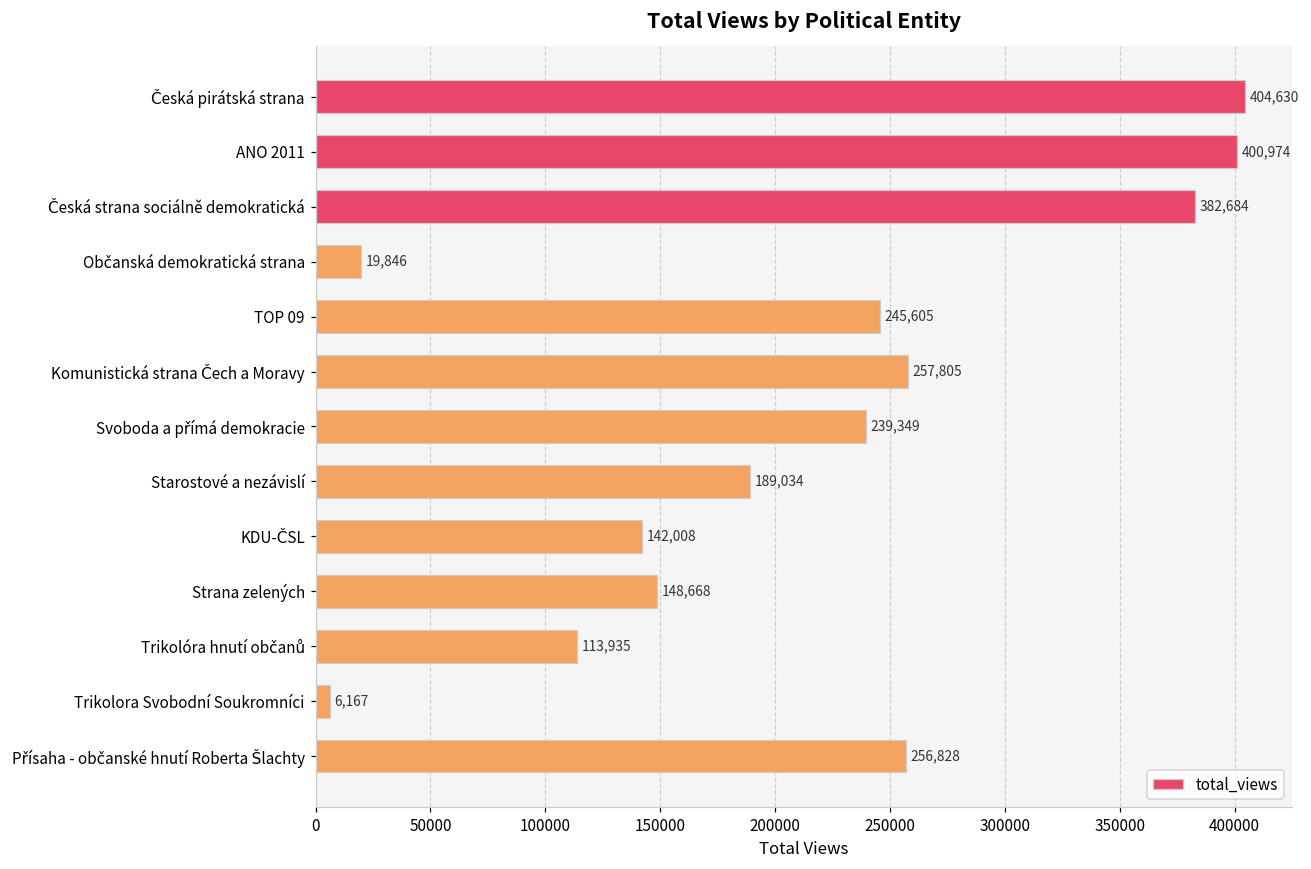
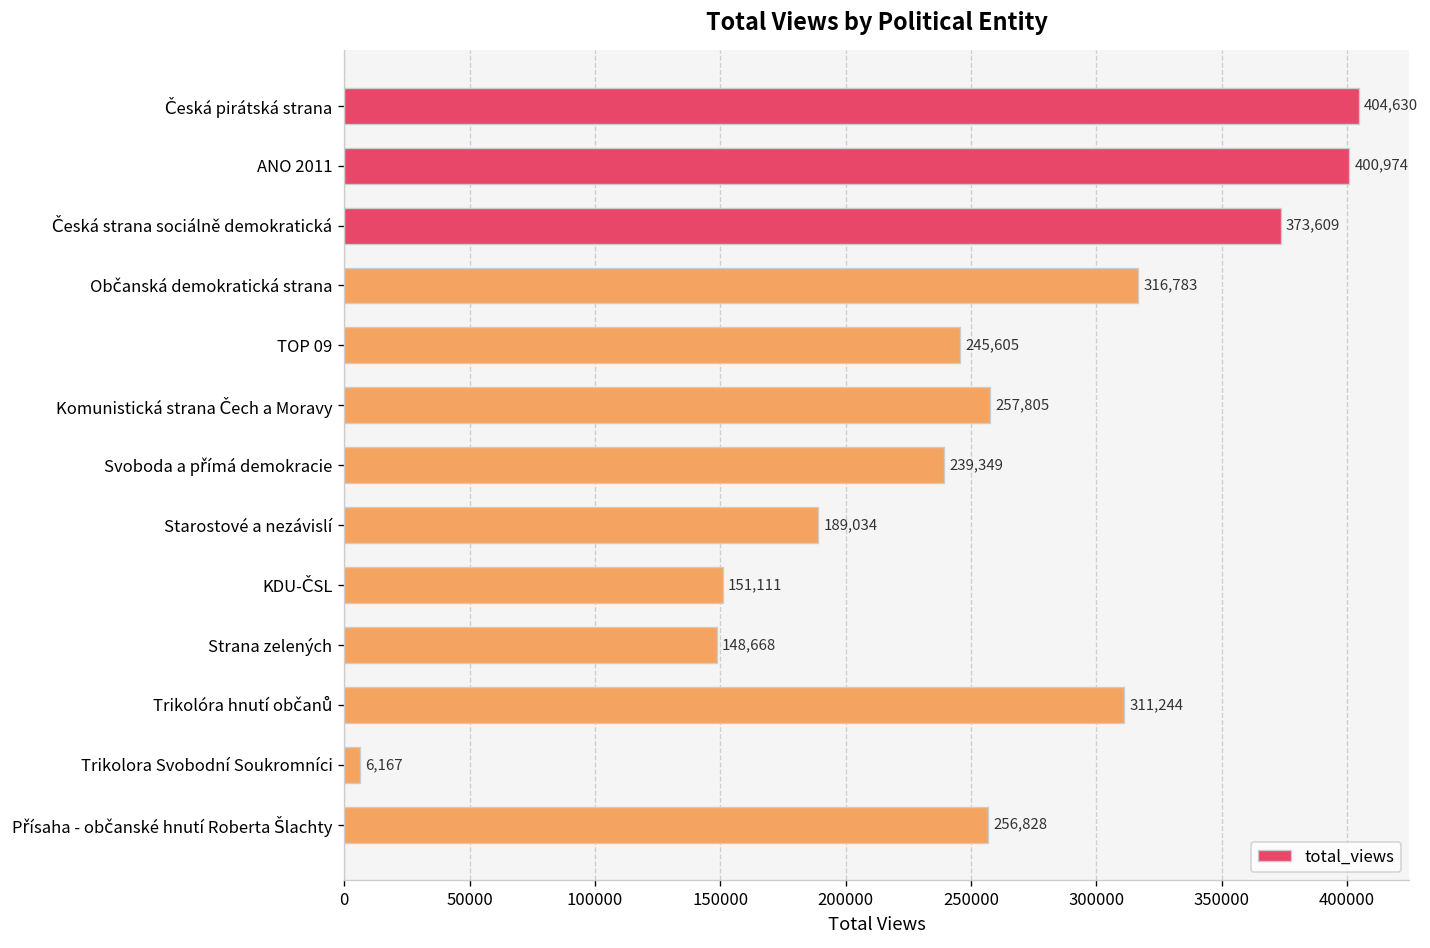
  {
    "Česká pirátská strana": "404,630",
    "ANO 2011": "400,974",
-   "Česká strana sociálně demokratická": "382,684",
-   "Občanská demokratická strana": "19,846",
+   "Česká strana sociálně demokratická": "373,609",
+   "Občanská demokratická strana": "316,783",
    "TOP 09": "245,605",
    "Komunistická strana Čech a Moravy": "257,805",
    "Svoboda a přímá demokracie": "239,349",
    "Starostové a nezávislí": "189,034",
-   "KDU-ČSL": "142,008",
+   "KDU-ČSL": "151,111",
    "Strana zelených": "148,668",
-   "Trikolóra hnutí občanů": "113,935",
+   "Trikolóra hnutí občanů": "311,244",
    "Trikolora Svobodní Soukromníci": "6,167",
    "Přísaha - občanské hnutí Roberta Šlachty": "256,828"
  }
